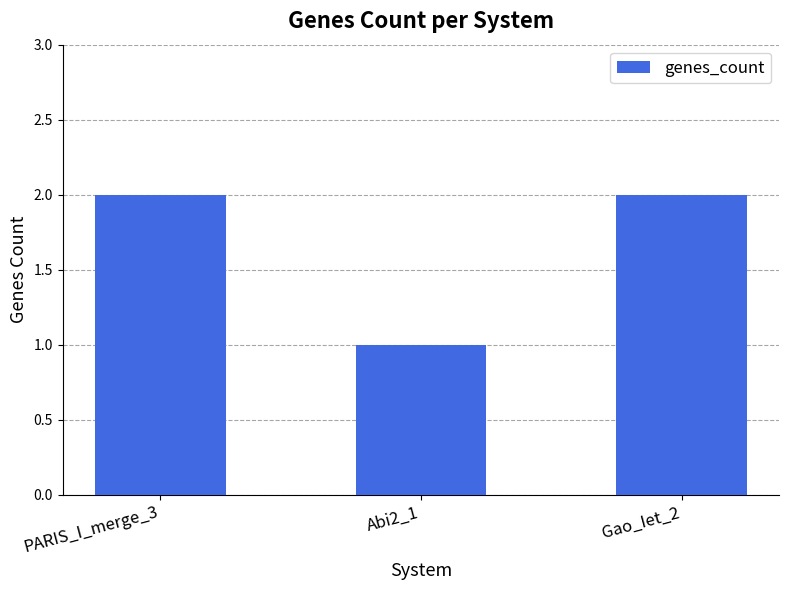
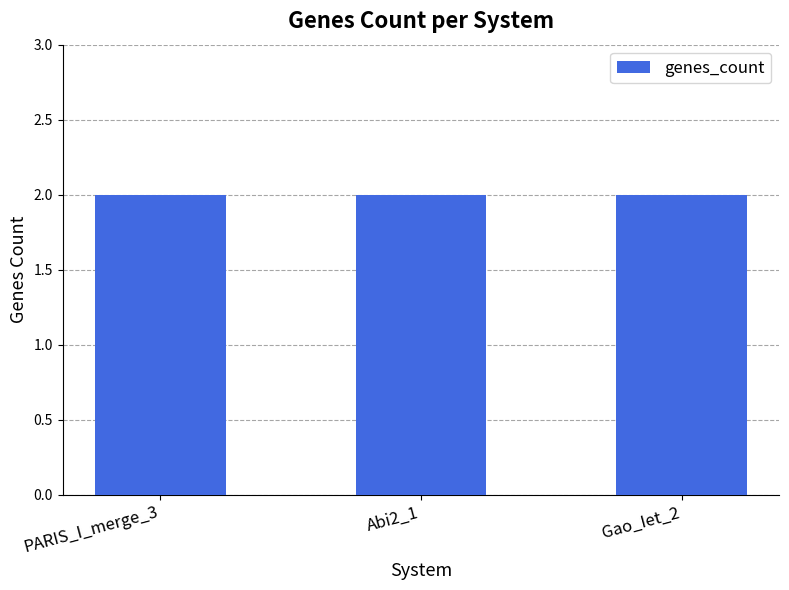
  {
    "PARIS_I_merge_3": 2,
-   "Abi2_1": 1,
+   "Abi2_1": 2,
    "Gao_Iet_2": 2
  }
